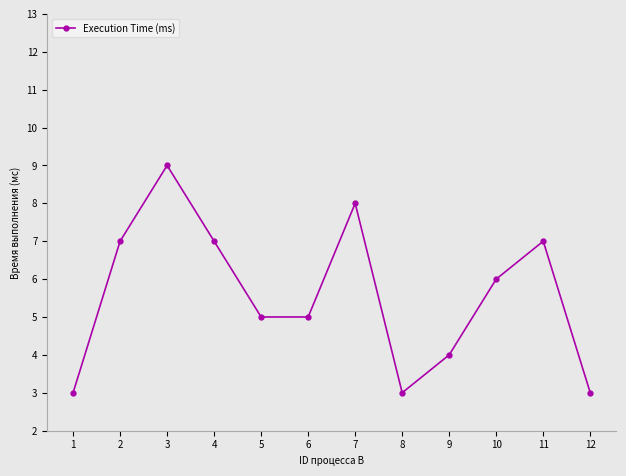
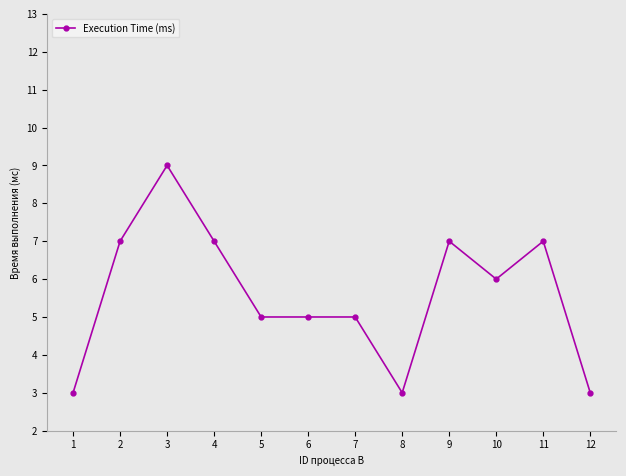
  {
    "1": 3,
    "2": 7,
    "3": 9,
    "4": 7,
    "5": 5,
    "6": 5,
-   "7": 8,
+   "7": 5,
    "8": 3,
-   "9": 4,
+   "9": 7,
    "10": 6,
    "11": 7,
    "12": 3
  }
